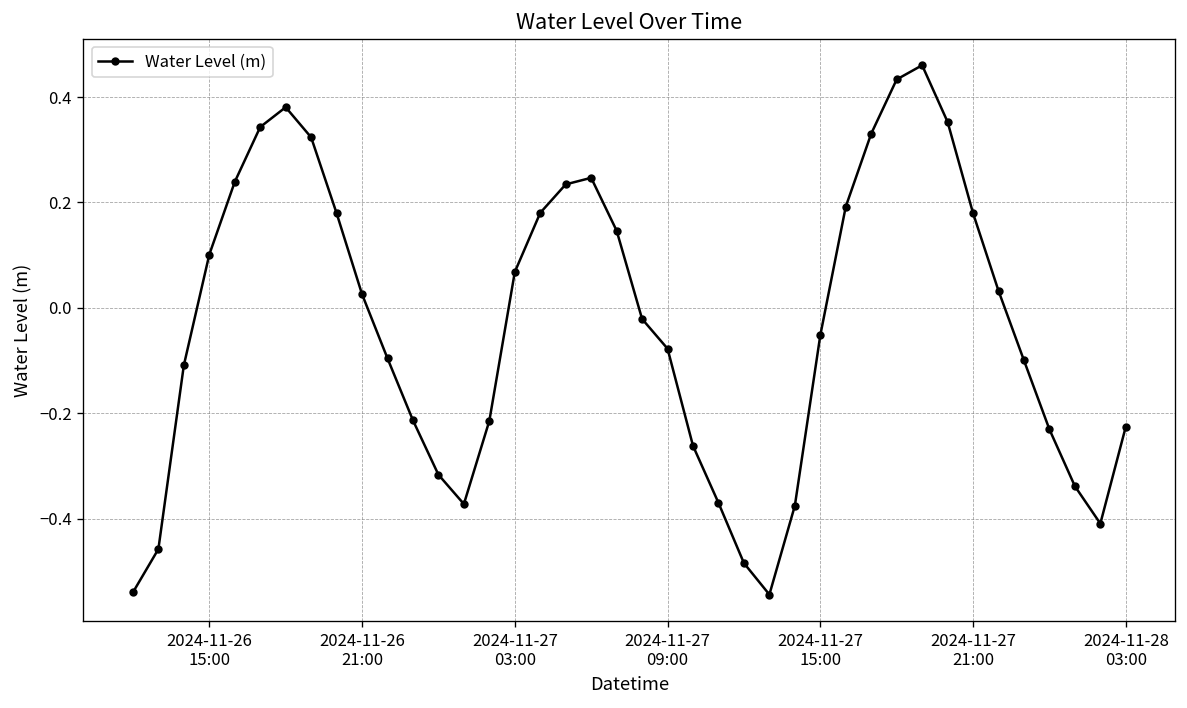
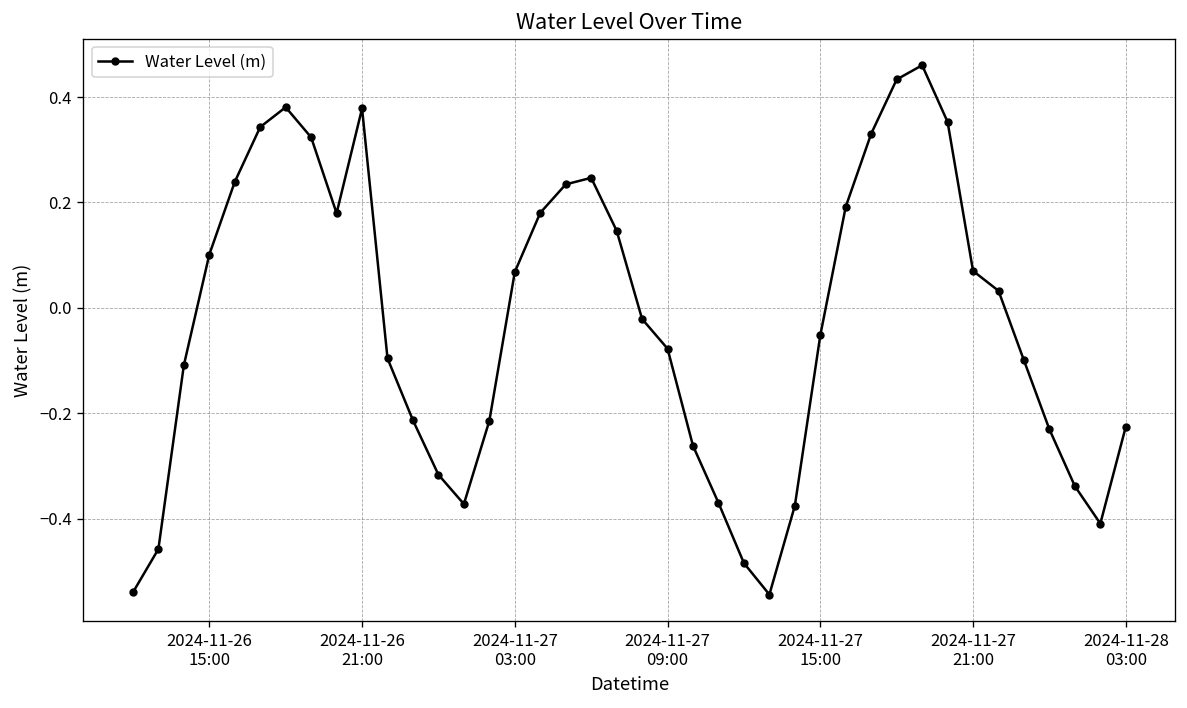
  {
    "2024-11-26 15:00": 0.10,
-   "2024-11-26 21:00": 0.03,
+   "2024-11-26 21:00": 0.38,
    "2024-11-27 03:00": 0.07,
    "2024-11-27 09:00": -0.08,
    "2024-11-27 15:00": -0.05,
-   "2024-11-27 21:00": 0.18,
+   "2024-11-27 21:00": 0.07,
    "2024-11-28 03:00": -0.23
  }
